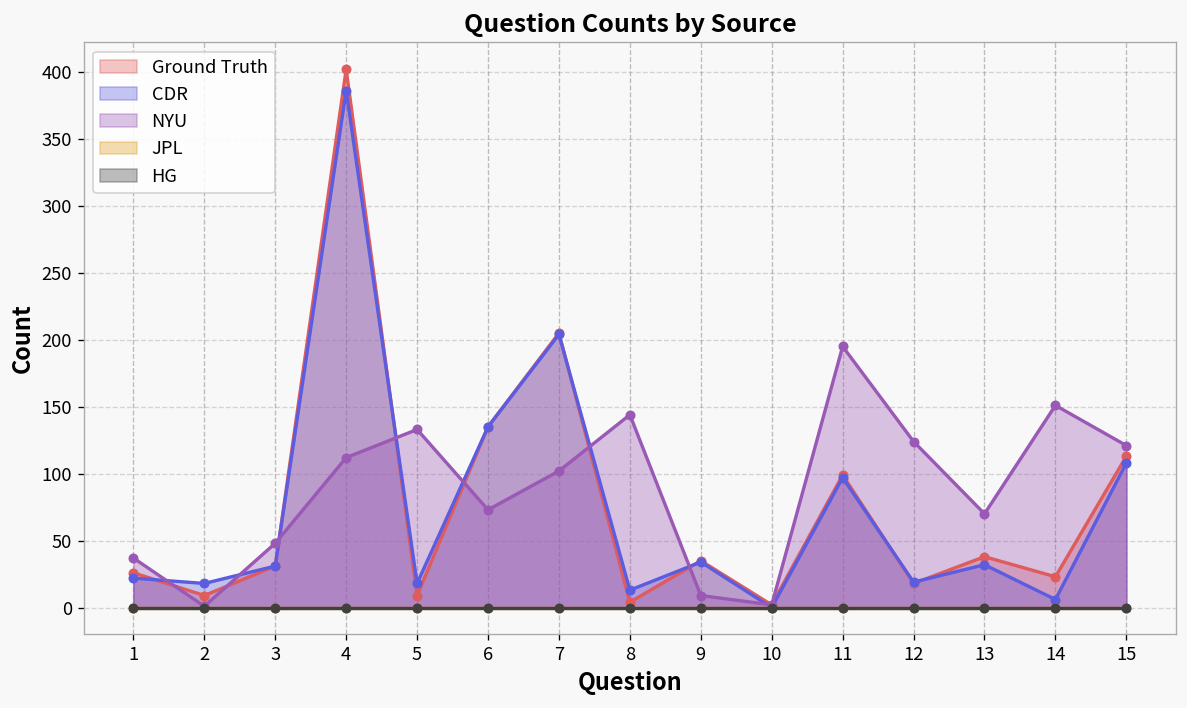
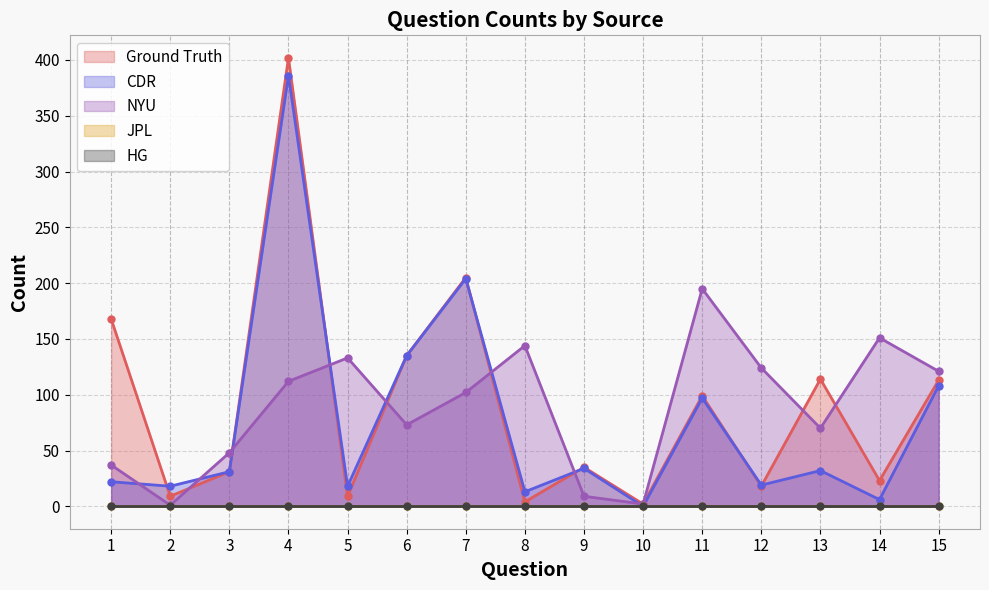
  {
    "Ground Truth": {
-     "1": 26,
+     "1": 168,
      "2": 9,
      "4": 402,
      "5": 9,
      "8": 4,
-     "13": 38,
+     "13": 114,
      "14": 23,
      "15": 113
    },
    "HG": {
      "1": 0,
      "3": 0,
      "4": 0,
      "5": 0,
      "6": 0,
      "7": 0,
      "8": 0,
      "9": 0,
      "11": 0,
      "12": 0,
      "13": 0,
      "14": 0,
      "15": 0
    }
  }
